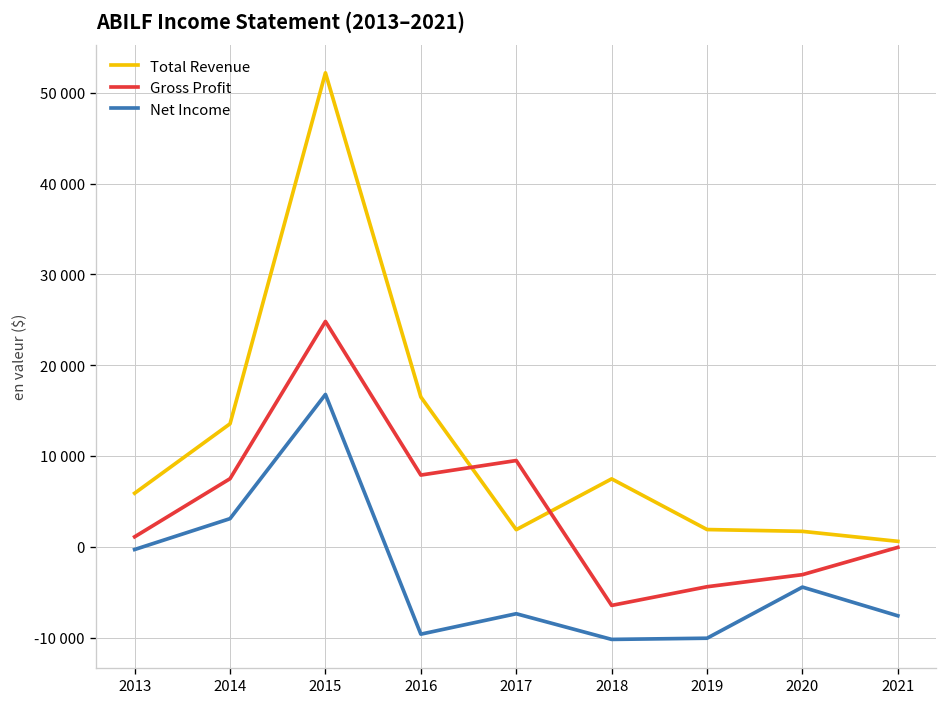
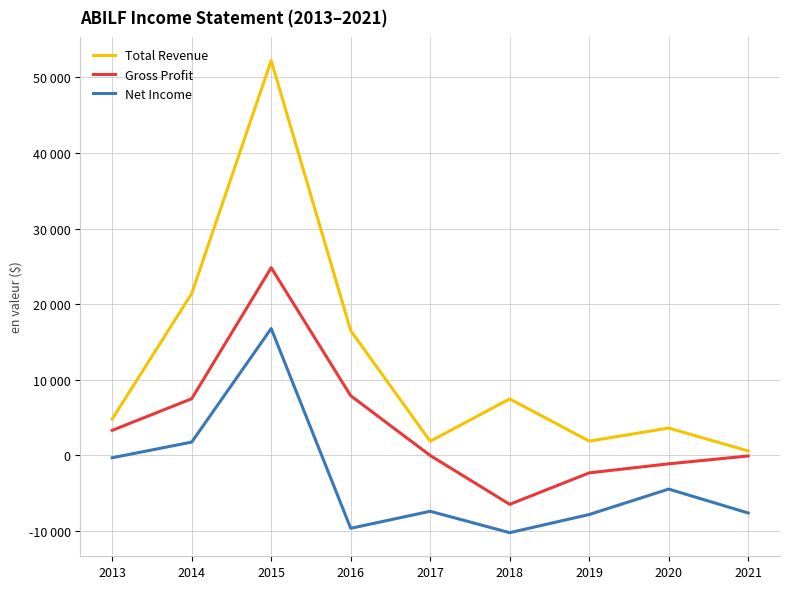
  {
    "Total Revenue": {
-     "2013": 6000,
-     "2014": 14000,
+     "2013": 5000,
+     "2014": 21000,
      "2015": 52000,
      "2016": 17000,
      "2017": 2000,
      "2018": 7000,
      "2019": 2000,
-     "2020": 2000,
+     "2020": 4000,
      "2021": 1000
    },
    "Gross Profit": {
-     "2013": 1000,
+     "2013": 3000,
      "2014": 8000,
      "2015": 25000,
      "2016": 8000,
-     "2017": 10000,
+     "2017": 0,
      "2018": -6000,
-     "2019": -4000,
-     "2020": -3000,
+     "2019": -2000,
+     "2020": -1000,
      "2021": 0
    },
    "Net Income": {
      "2013": 0,
-     "2014": 3000,
+     "2014": 2000,
      "2015": 17000,
      "2016": -10000,
      "2017": -7000,
      "2018": -10000,
-     "2019": -10000,
+     "2019": -8000,
      "2020": -4000,
      "2021": -8000
    }
  }
